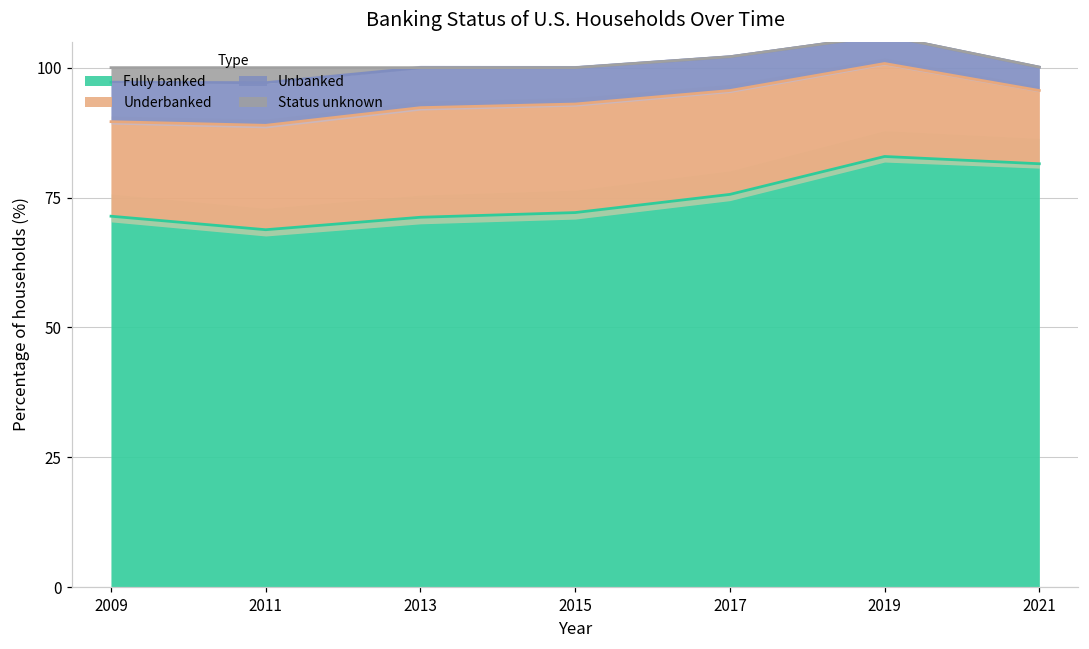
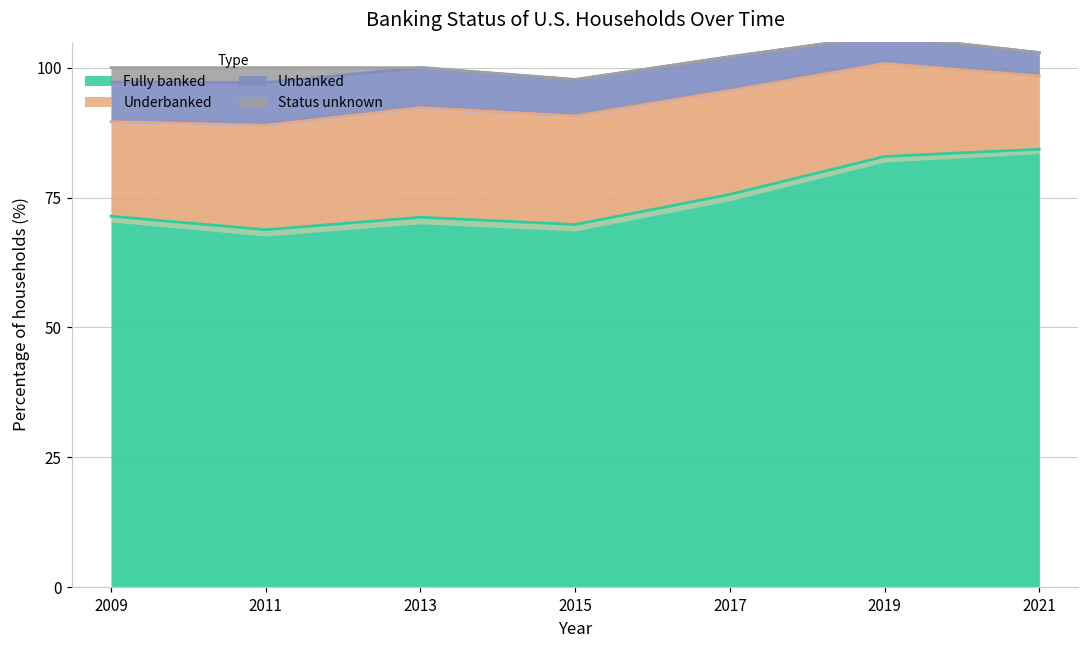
  {
    "Fully banked": {
      "2009": 71,
      "2011": 69,
      "2013": 71,
-     "2015": 72,
+     "2015": 70,
      "2017": 76,
      "2019": 83,
-     "2021": 82
+     "2021": 84
    }
  }
